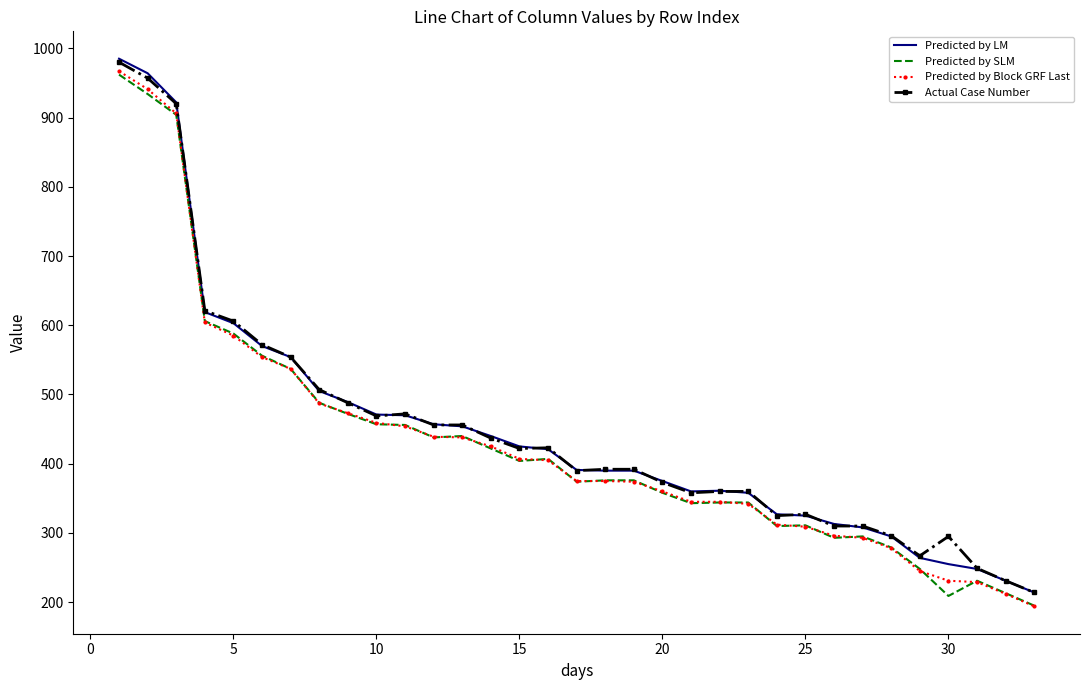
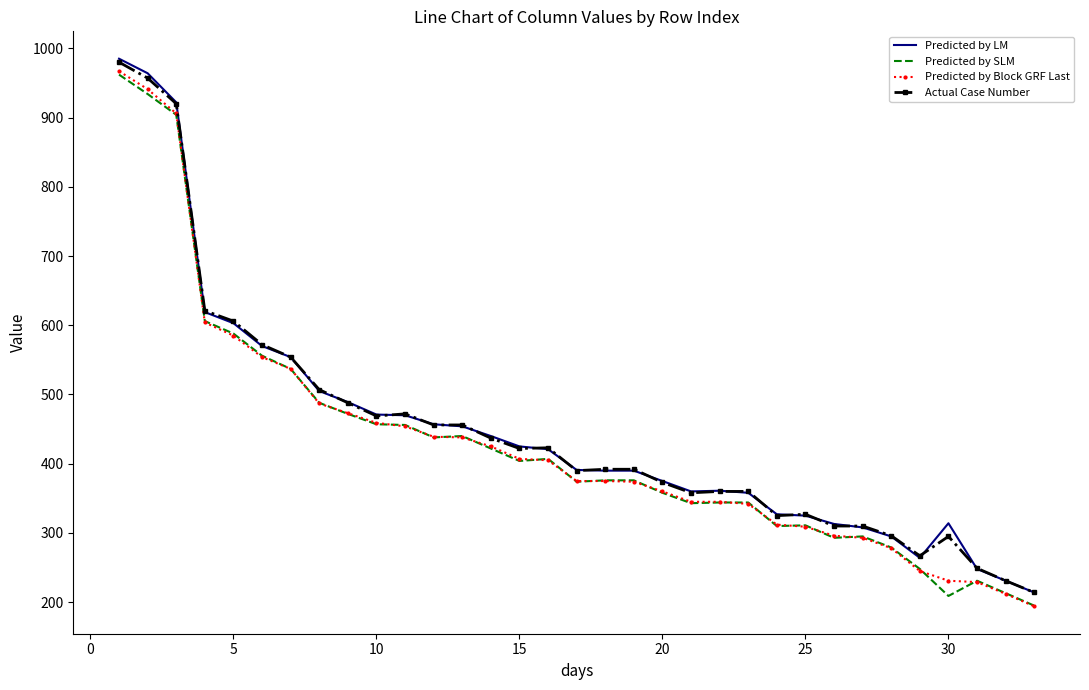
  {
    "Predicted by LM": {
-     "30": 260
+     "30": 310
    },
    "Predicted by SLM": {
      "30": 210
    },
    "Predicted by Block GRF Last": {
      "30": 230
    },
    "Actual Case Number": {
      "30": 300
    }
  }
